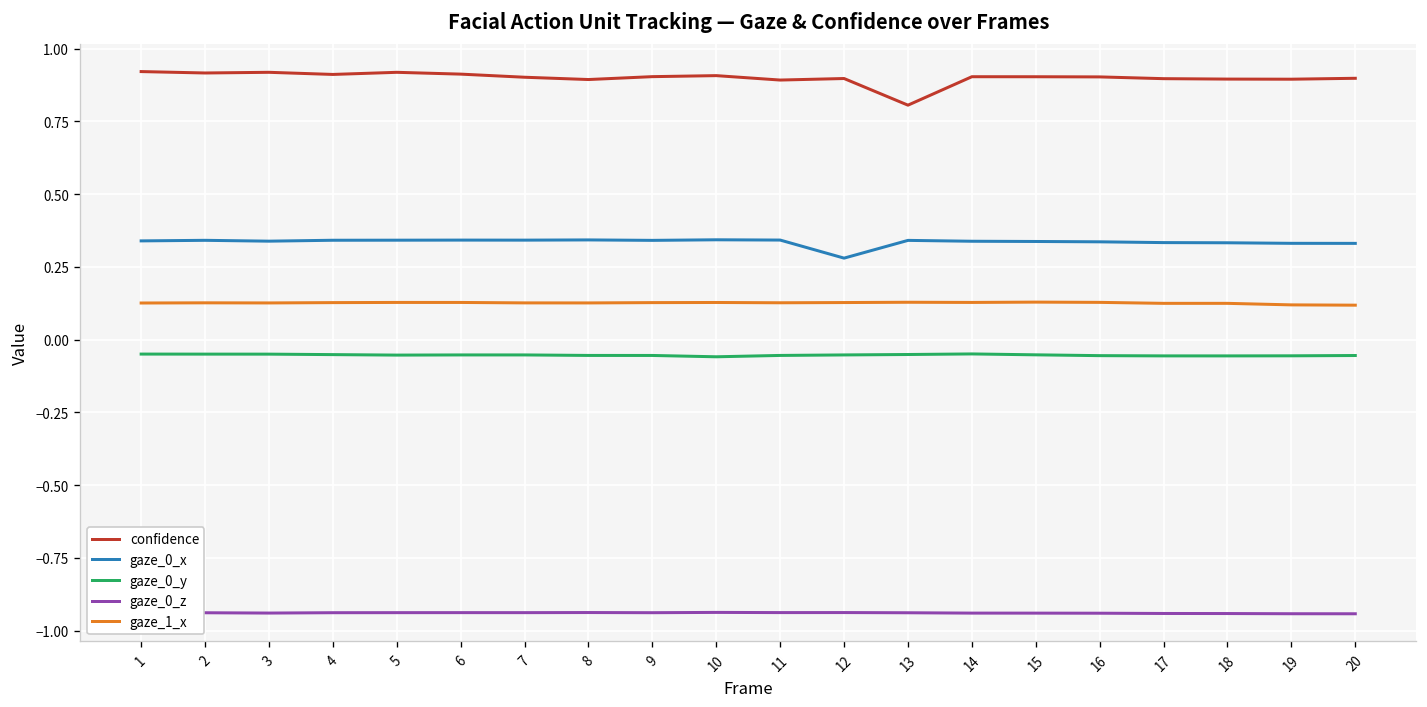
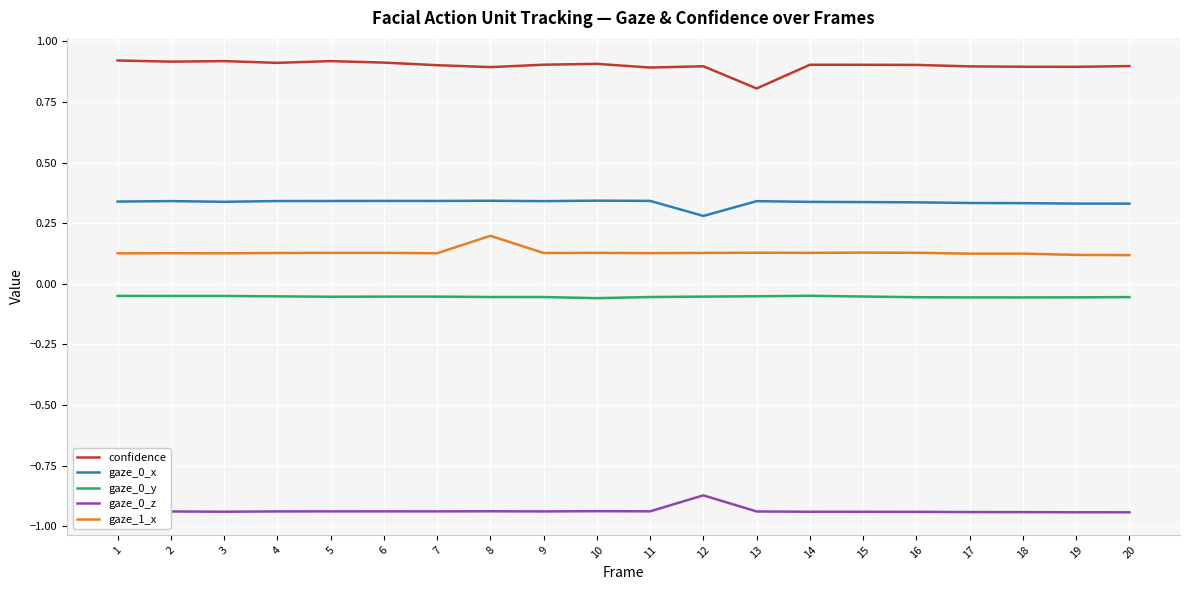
  {
    "confidence": {
      "1": 0.92,
      "2": 0.92,
      "3": 0.92,
      "4": 0.91,
      "5": 0.92,
      "6": 0.91,
      "7": 0.90,
      "8": 0.89,
      "9": 0.90,
      "10": 0.91,
      "11": 0.89,
      "12": 0.90,
      "13": 0.81,
      "14": 0.90,
      "15": 0.90,
      "16": 0.90,
      "17": 0.90,
      "18": 0.90,
      "19": 0.89,
      "20": 0.90
    },
    "gaze_0_x": {
      "1": 0.34,
      "2": 0.34,
      "3": 0.34,
      "4": 0.34,
      "5": 0.34,
      "6": 0.34,
      "7": 0.34,
      "8": 0.34,
      "9": 0.34,
      "10": 0.34,
      "11": 0.34,
      "12": 0.28,
      "13": 0.34,
      "14": 0.34,
      "15": 0.34,
      "16": 0.34,
      "17": 0.33,
      "18": 0.33,
      "19": 0.33,
      "20": 0.33
    },
    "gaze_0_y": {
      "1": -0.05,
      "2": -0.05,
      "3": -0.05,
      "4": -0.05,
      "5": -0.05,
      "6": -0.05,
      "7": -0.05,
      "8": -0.05,
      "9": -0.05,
      "10": -0.06,
      "11": -0.05,
      "12": -0.05,
      "13": -0.05,
      "14": -0.05,
      "15": -0.05,
      "16": -0.06,
      "17": -0.06,
      "18": -0.06,
      "19": -0.06,
      "20": -0.05
    },
    "gaze_0_z": {
      "2": -0.94,
      "3": -0.94,
      "4": -0.94,
      "5": -0.94,
      "6": -0.94,
      "7": -0.94,
      "8": -0.94,
      "9": -0.94,
      "10": -0.94,
      "11": -0.94,
-     "12": -0.94,
+     "12": -0.87,
      "13": -0.94,
      "14": -0.94,
      "15": -0.94,
      "16": -0.94,
      "17": -0.94,
      "18": -0.94,
      "19": -0.94,
      "20": -0.94
    },
    "gaze_1_x": {
      "1": 0.13,
      "2": 0.13,
      "3": 0.13,
      "4": 0.13,
      "5": 0.13,
      "6": 0.13,
      "7": 0.13,
-     "8": 0.13,
+     "8": 0.20,
      "9": 0.13,
      "10": 0.13,
      "11": 0.13,
      "12": 0.13,
      "13": 0.13,
      "14": 0.13,
      "15": 0.13,
      "16": 0.13,
      "17": 0.12,
      "18": 0.12,
      "19": 0.12,
      "20": 0.12
    }
  }
